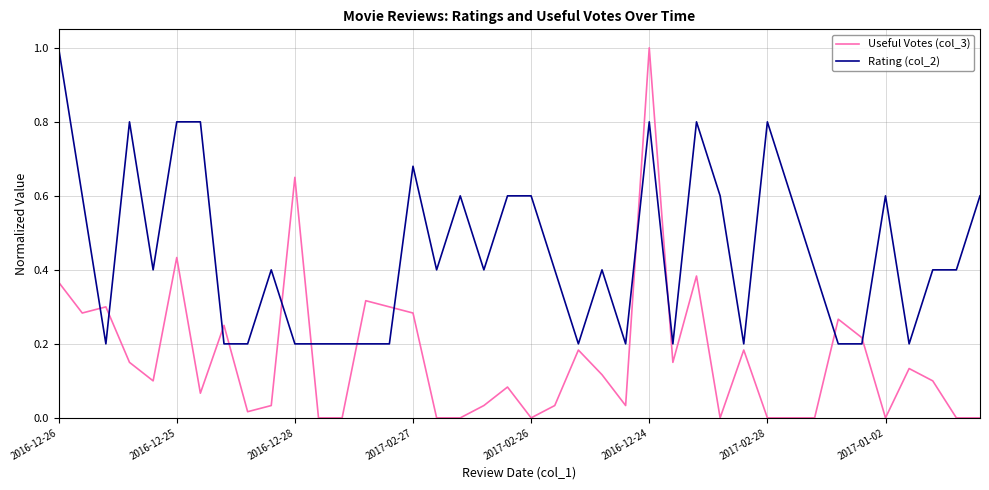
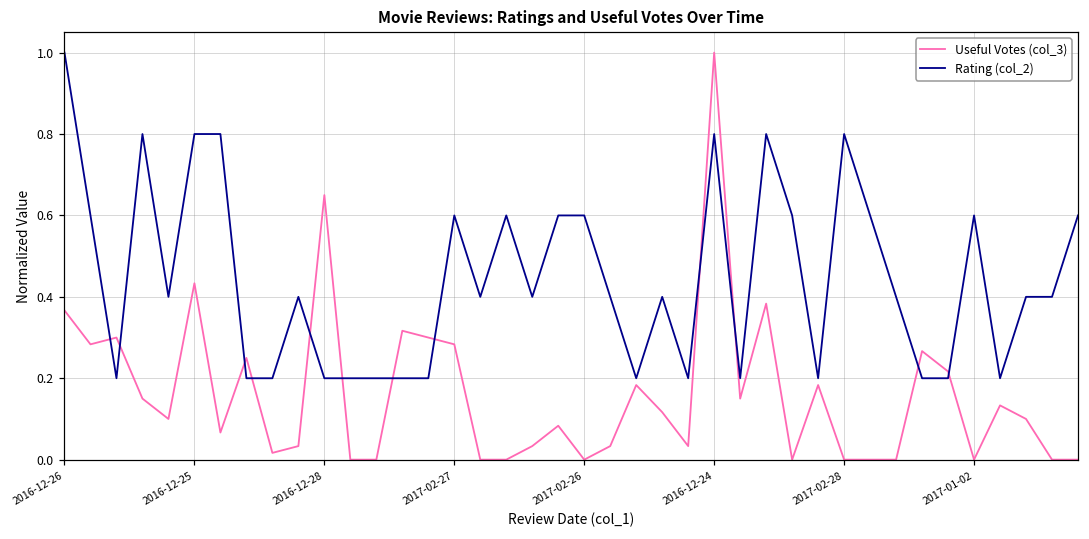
  {
    "Useful Votes (col_3)": {
      "2017-02-27": 0.28,
      "2017-01-02": 0.00
    },
    "Rating (col_2)": {
-     "2017-02-27": 0.68,
+     "2017-02-27": 0.60,
      "2017-01-02": 0.60
    }
  }
